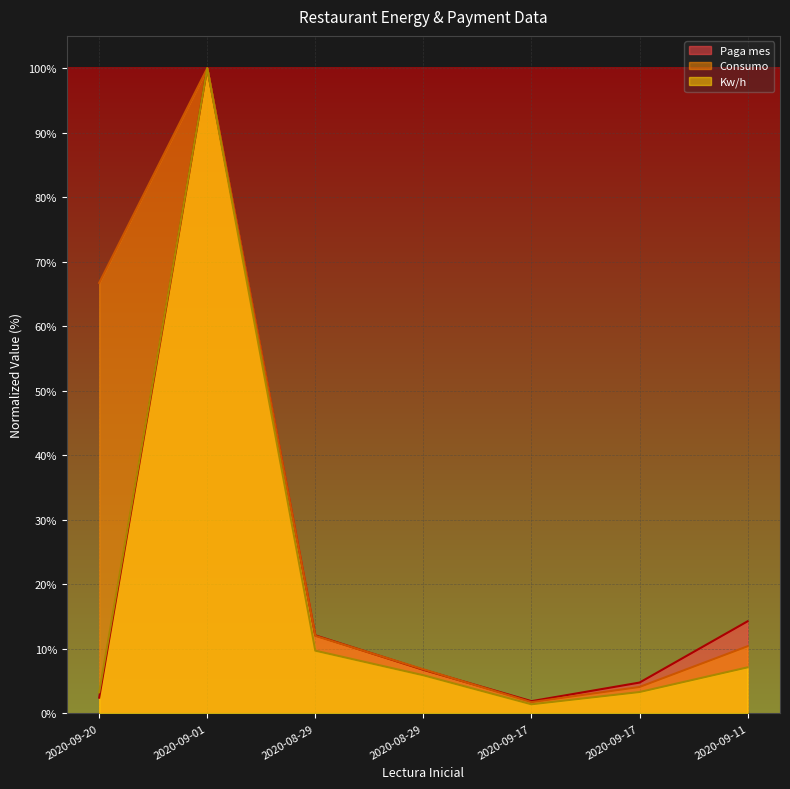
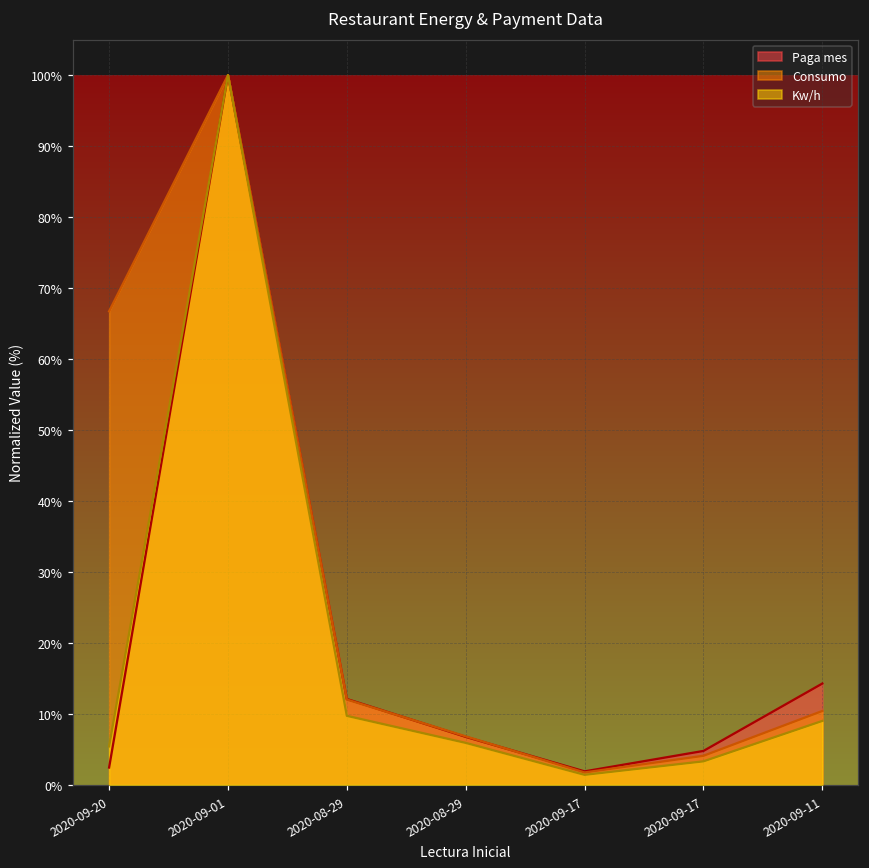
  {
    "Paga mes": {
      "2020-09-20": "2%",
      "2020-09-11": "14%"
    },
    "Consumo": {
      "2020-09-20": "67%",
      "2020-09-11": "10%"
    },
    "Kw/h": {
-     "2020-09-20": "3%",
-     "2020-09-11": "7%"
+     "2020-09-20": "5%",
+     "2020-09-11": "9%"
    }
  }
